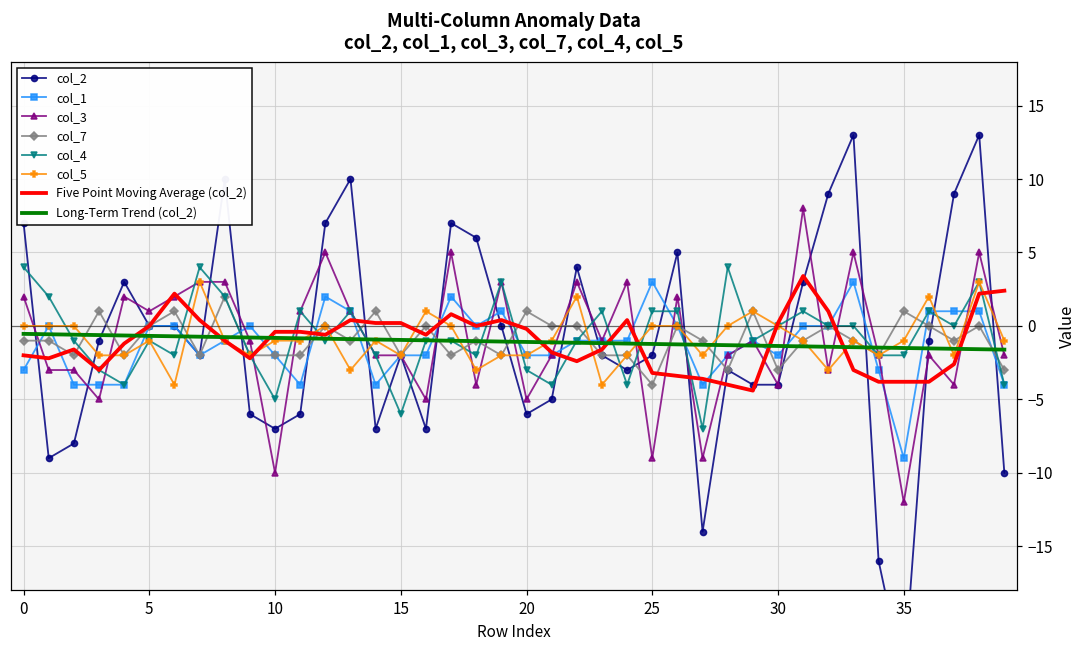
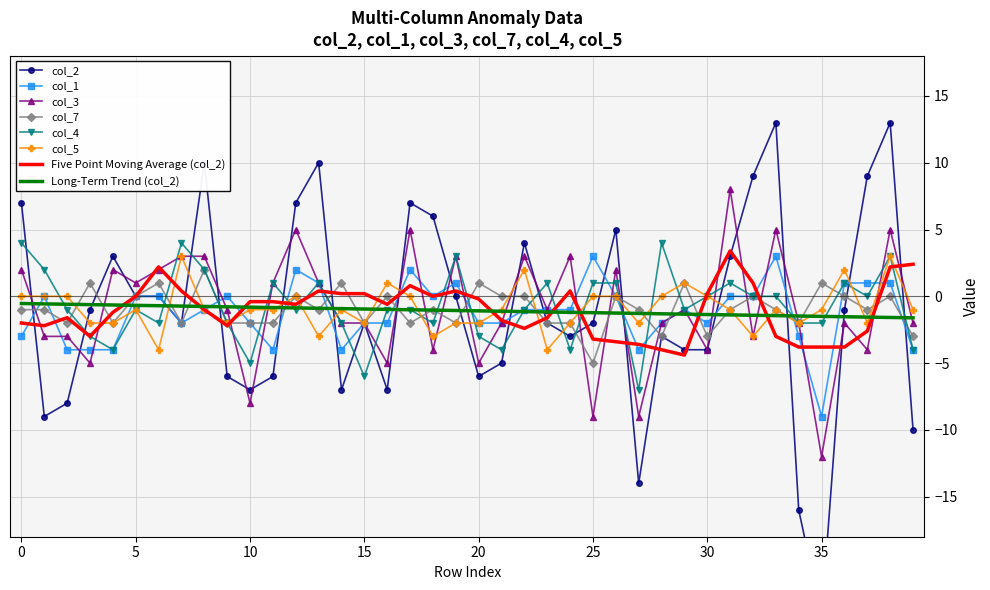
  {
    "col_2": {
      "0": 7,
      "10": -7,
      "20": -6,
      "25": -2
    },
    "col_1": {
      "0": -3,
      "25": 3,
      "30": -2,
      "35": -9
    },
    "col_3": {
      "0": 2,
      "5": 1,
-     "10": -10,
+     "10": -8,
      "20": -5,
      "25": -9,
      "35": -12
    },
    "col_7": {
      "0": -1,
      "20": 1,
-     "25": -4,
+     "25": -5,
      "30": -3,
      "35": 1
    },
    "col_4": {
      "0": 4,
      "10": -5,
      "15": -6,
      "20": -3,
      "25": 1,
      "35": -2
    },
    "col_5": {
      "0": 0,
      "25": 0,
      "35": -1
    },
    "Five Point Moving Average (col_2)": {
      "0": -2,
      "10": -0.4,
      "15": 0.2,
      "20": -0.2,
      "25": -3.2,
      "30": 0.2,
      "35": -3.8
    },
    "Long-Term Trend (col_2)": {
      "0": -0.5,
      "5": -0.7,
      "15": -1,
      "20": -1,
      "25": -1.2,
      "30": -1.4,
      "35": -1.5
    }
  }
